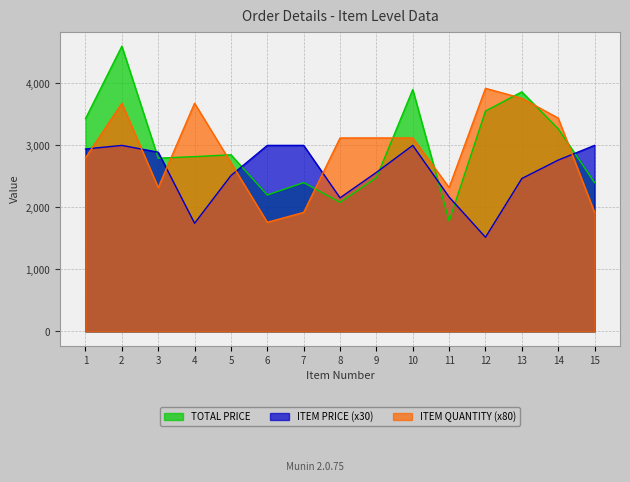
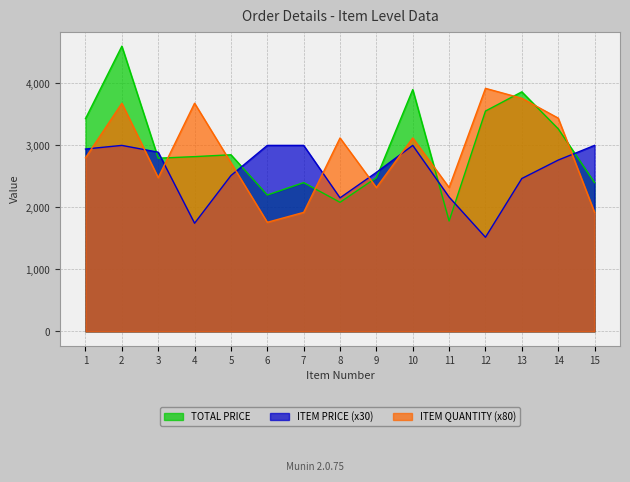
  {
    "TOTAL PRICE": {
      "1": "3,400",
      "2": "4,600",
      "3": "2,800",
      "4": "2,800",
      "5": "2,800",
      "6": "2,200",
      "7": "2,400",
      "8": "2,100",
      "9": "2,500",
      "10": "3,900",
      "11": "1,800",
      "12": "3,600",
      "13": "3,900",
      "14": "3,300",
      "15": "2,400"
    },
    "ITEM PRICE (x30)": {
      "1": "2,900",
      "2": "3,000",
      "3": "2,900",
      "4": "1,700",
      "5": "2,500",
      "6": "3,000",
      "7": "3,000",
      "8": "2,200",
      "9": "2,600",
      "10": "3,000",
      "11": "2,200",
      "12": "1,500",
      "13": "2,500",
      "14": "2,800",
      "15": "3,000"
    },
    "ITEM QUANTITY (x80)": {
      "1": "2,800",
      "2": "3,700",
-     "3": "2,300",
+     "3": "2,500",
      "4": "3,700",
      "5": "2,700",
      "6": "1,800",
      "7": "1,900",
      "8": "3,100",
-     "9": "3,100",
+     "9": "2,300",
      "10": "3,100",
      "11": "2,300",
      "12": "3,900",
      "13": "3,800",
      "14": "3,400",
      "15": "1,900"
    }
  }
